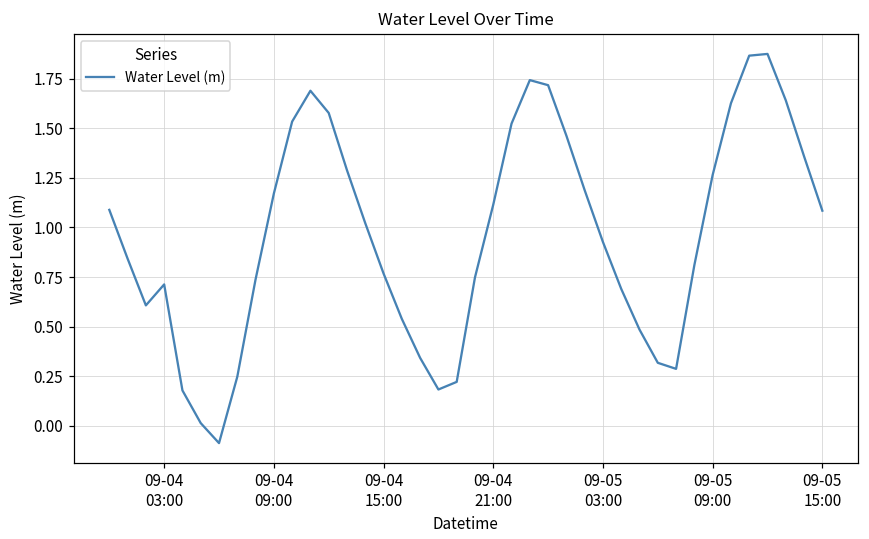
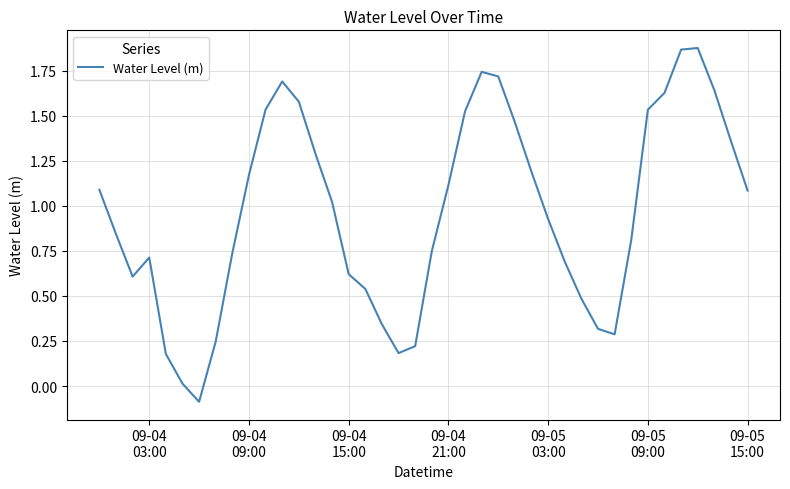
  {
    "09-04 03:00": 0.71,
    "09-04 09:00": 1.17,
-   "09-04 15:00": 0.77,
+   "09-04 15:00": 0.62,
    "09-04 21:00": 1.11,
    "09-05 03:00": 0.93,
-   "09-05 09:00": 1.26,
+   "09-05 09:00": 1.53,
    "09-05 15:00": 1.08
  }
